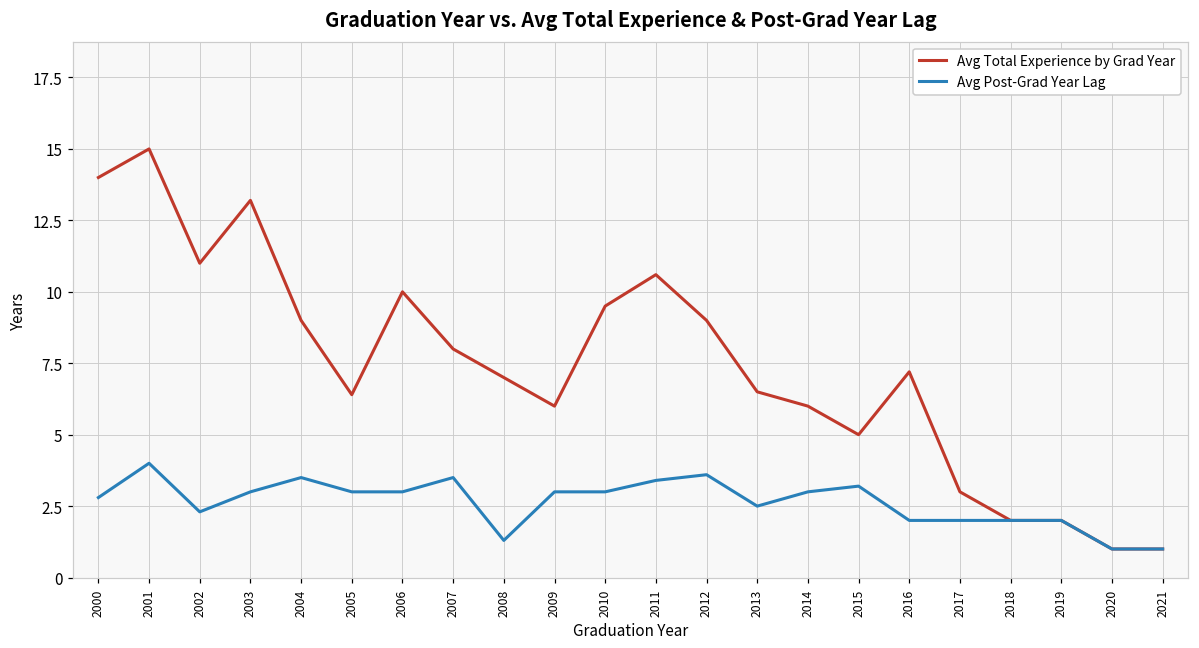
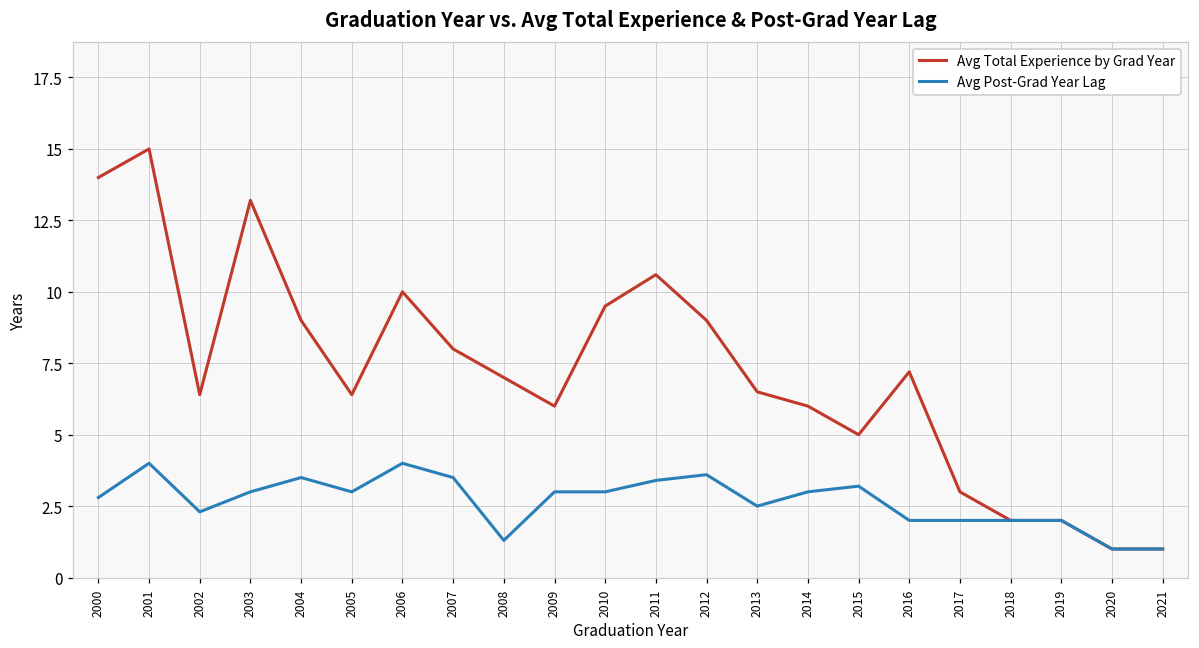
  {
    "Avg Total Experience by Grad Year": {
      "2000": 14.0,
      "2001": 15.0,
-     "2002": 11.0,
+     "2002": 6.4,
      "2003": 13.2,
      "2004": 9.0,
      "2005": 6.4,
      "2006": 10.0,
      "2007": 8.0,
      "2008": 7.0,
      "2009": 6.0,
      "2010": 9.5,
      "2011": 10.6,
      "2012": 9.0,
      "2013": 6.5,
      "2014": 6.0,
      "2015": 5.0,
      "2016": 7.2,
      "2017": 3.0
    },
    "Avg Post-Grad Year Lag": {
      "2000": 2.8,
      "2001": 4,
      "2002": 2.3,
      "2003": 3,
      "2004": 3.5,
      "2005": 3,
-     "2006": 3,
+     "2006": 4,
      "2007": 3.5,
      "2008": 1.3,
      "2009": 3,
      "2010": 3,
      "2011": 3.4,
      "2012": 3.6,
      "2013": 2.5,
      "2014": 3,
      "2015": 3.2,
      "2016": 2,
      "2017": 2
    }
  }
